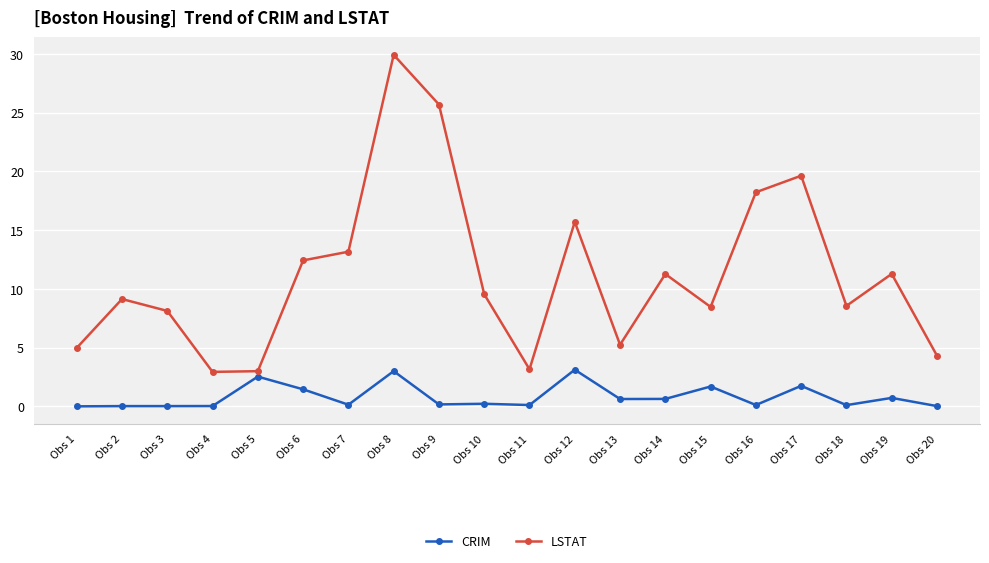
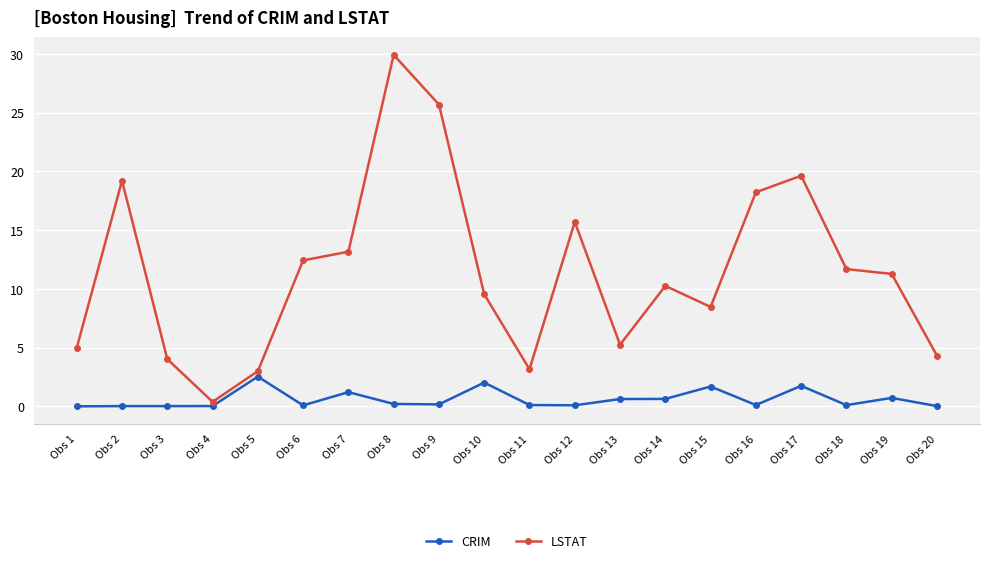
  {
    "CRIM": {
      "Obs 1": 0.0,
      "Obs 2": 0.0,
      "Obs 3": 0.0,
      "Obs 4": 0.0,
      "Obs 5": 2.5,
-     "Obs 6": 1.5,
-     "Obs 7": 0.1,
-     "Obs 8": 3.0,
+     "Obs 6": 0.1,
+     "Obs 7": 1.2,
+     "Obs 8": 0.2,
      "Obs 9": 0.2,
-     "Obs 10": 0.2,
+     "Obs 10": 2.0,
      "Obs 11": 0.1,
-     "Obs 12": 3.1,
+     "Obs 12": 0.1,
      "Obs 13": 0.6,
      "Obs 14": 0.6,
      "Obs 15": 1.7,
      "Obs 16": 0.1,
      "Obs 17": 1.8,
      "Obs 18": 0.1,
      "Obs 19": 0.7,
      "Obs 20": 0.0
    },
    "LSTAT": {
      "Obs 1": 5.0,
-     "Obs 2": 9.1,
-     "Obs 3": 8.1,
-     "Obs 4": 2.9,
+     "Obs 2": 19.2,
+     "Obs 3": 4.0,
+     "Obs 4": 0.4,
      "Obs 5": 3.0,
      "Obs 6": 12.4,
      "Obs 7": 13.2,
      "Obs 8": 29.9,
      "Obs 9": 25.7,
      "Obs 10": 9.6,
      "Obs 11": 3.2,
      "Obs 12": 15.7,
      "Obs 13": 5.3,
-     "Obs 14": 11.3,
+     "Obs 14": 10.3,
      "Obs 15": 8.5,
      "Obs 16": 18.2,
      "Obs 17": 19.6,
-     "Obs 18": 8.6,
+     "Obs 18": 11.7,
      "Obs 19": 11.3,
      "Obs 20": 4.3
    }
  }
